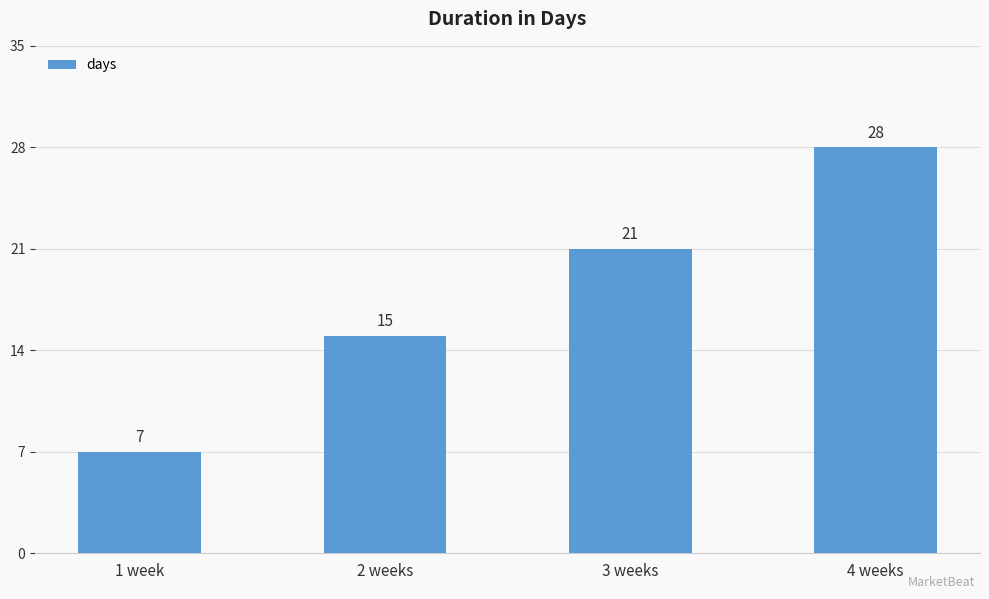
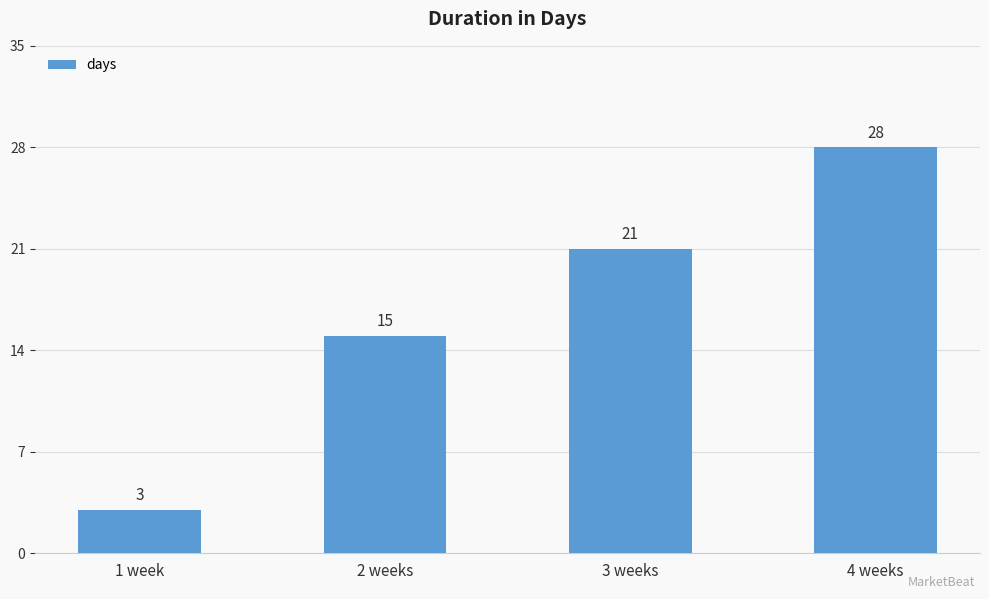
  {
-   "1 week": 7,
+   "1 week": 3,
    "2 weeks": 15,
    "3 weeks": 21,
    "4 weeks": 28
  }
